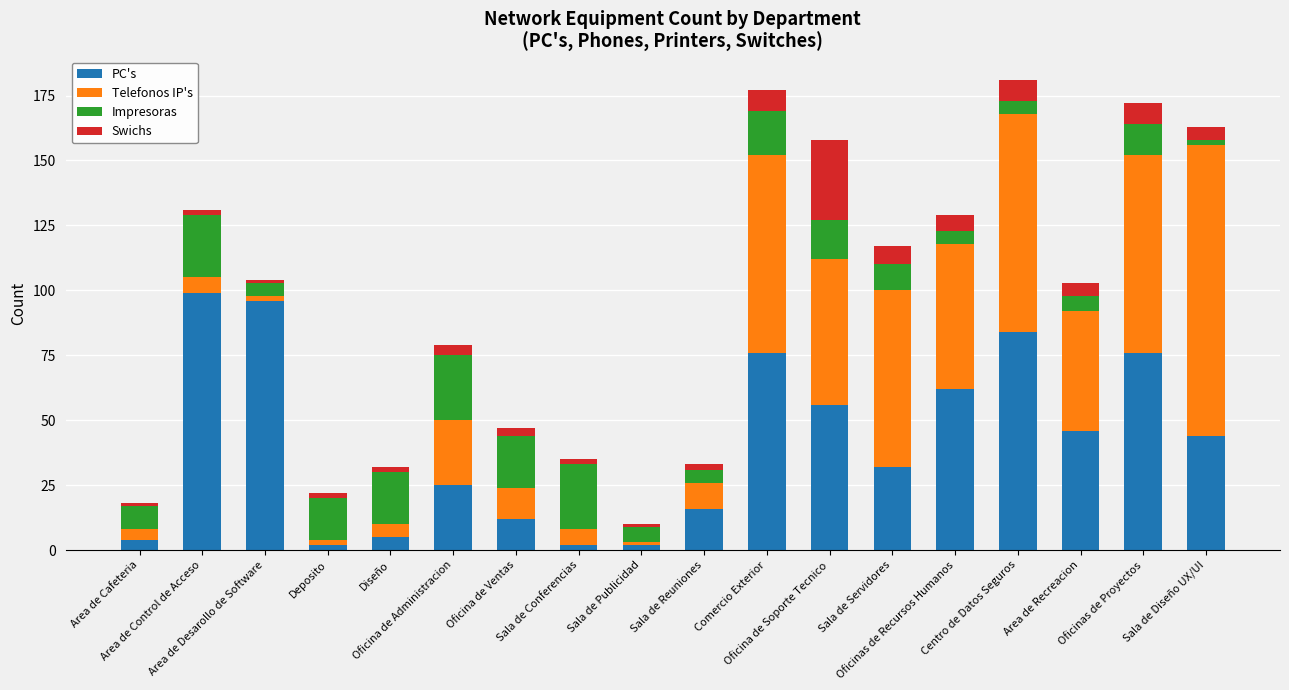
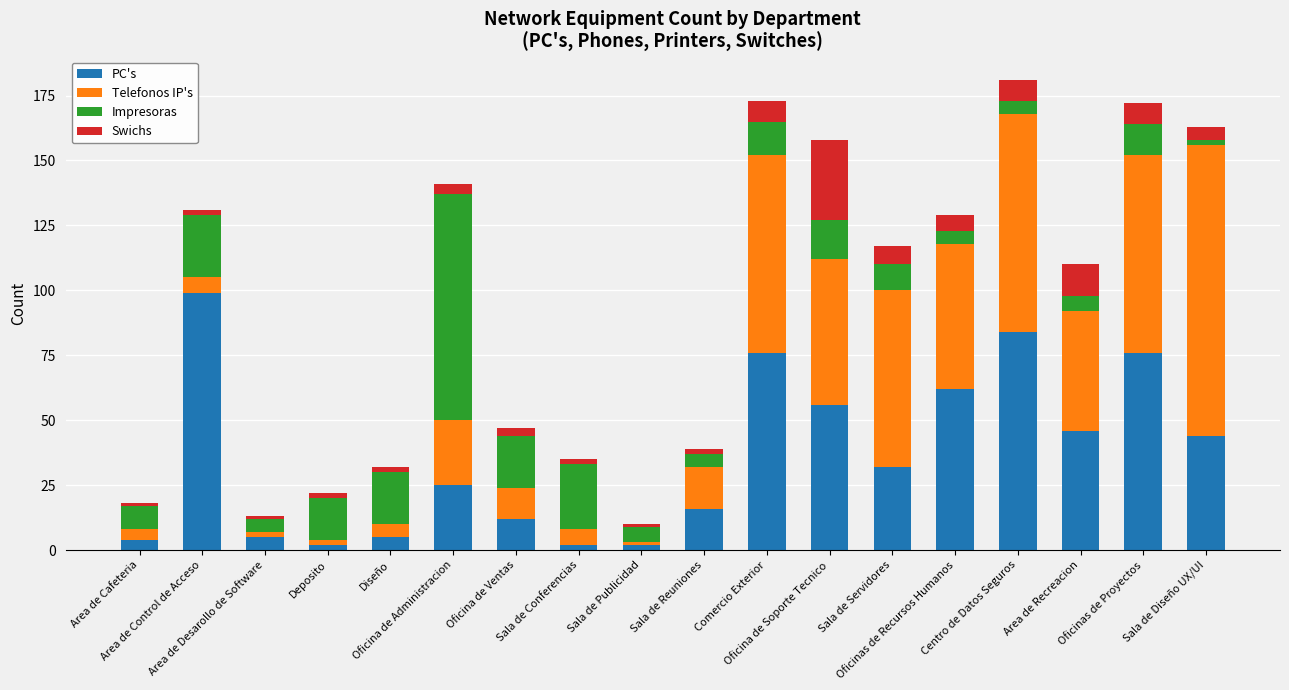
  {
    "PC's": {
      "Area de Cafeteria": 4,
      "Area de Control de Acceso": 99,
-     "Area de Desarollo de Software": 96,
+     "Area de Desarollo de Software": 5,
      "Deposito": 2,
      "Diseño": 5,
      "Oficina de Administracion": 25,
      "Oficina de Ventas": 12,
      "Sala de Conferencias": 2,
      "Sala de Publicidad": 2,
      "Sala de Reuniones": 16,
      "Comercio Exterior": 76,
      "Oficina de Soporte Tecnico": 56,
      "Sala de Servidores": 32,
      "Oficinas de Recursos Humanos": 62,
      "Centro de Datos Seguros": 84,
      "Area de Recreacion": 46,
      "Oficinas de Proyectos": 76,
      "Sala de Diseño UX/UI": 44
    },
    "Telefonos IP's": {
      "Area de Cafeteria": 4,
      "Area de Control de Acceso": 6,
      "Area de Desarollo de Software": 2,
      "Deposito": 2,
      "Diseño": 5,
      "Oficina de Administracion": 25,
      "Oficina de Ventas": 12,
      "Sala de Conferencias": 6,
      "Sala de Publicidad": 1,
-     "Sala de Reuniones": 10,
+     "Sala de Reuniones": 16,
      "Comercio Exterior": 76,
      "Oficina de Soporte Tecnico": 56,
      "Sala de Servidores": 68,
      "Oficinas de Recursos Humanos": 56,
      "Centro de Datos Seguros": 84,
      "Area de Recreacion": 46,
      "Oficinas de Proyectos": 76,
      "Sala de Diseño UX/UI": 112
    },
    "Impresoras": {
      "Area de Cafeteria": 9,
      "Area de Control de Acceso": 24,
      "Area de Desarollo de Software": 5,
      "Deposito": 16,
      "Diseño": 20,
-     "Oficina de Administracion": 25,
+     "Oficina de Administracion": 87,
      "Oficina de Ventas": 20,
      "Sala de Conferencias": 25,
      "Sala de Publicidad": 6,
      "Sala de Reuniones": 5,
-     "Comercio Exterior": 17,
+     "Comercio Exterior": 13,
      "Oficina de Soporte Tecnico": 15,
      "Sala de Servidores": 10,
      "Oficinas de Recursos Humanos": 5,
      "Centro de Datos Seguros": 5,
      "Area de Recreacion": 6,
      "Oficinas de Proyectos": 12,
      "Sala de Diseño UX/UI": 2
    },
    "Swichs": {
      "Area de Cafeteria": 1,
      "Area de Control de Acceso": 2,
      "Area de Desarollo de Software": 1,
      "Deposito": 2,
      "Diseño": 2,
      "Oficina de Administracion": 4,
      "Oficina de Ventas": 3,
      "Sala de Conferencias": 2,
      "Sala de Publicidad": 1,
      "Sala de Reuniones": 2,
      "Comercio Exterior": 8,
      "Oficina de Soporte Tecnico": 31,
      "Sala de Servidores": 7,
      "Oficinas de Recursos Humanos": 6,
      "Centro de Datos Seguros": 8,
-     "Area de Recreacion": 5,
+     "Area de Recreacion": 12,
      "Oficinas de Proyectos": 8,
      "Sala de Diseño UX/UI": 5
    }
  }
